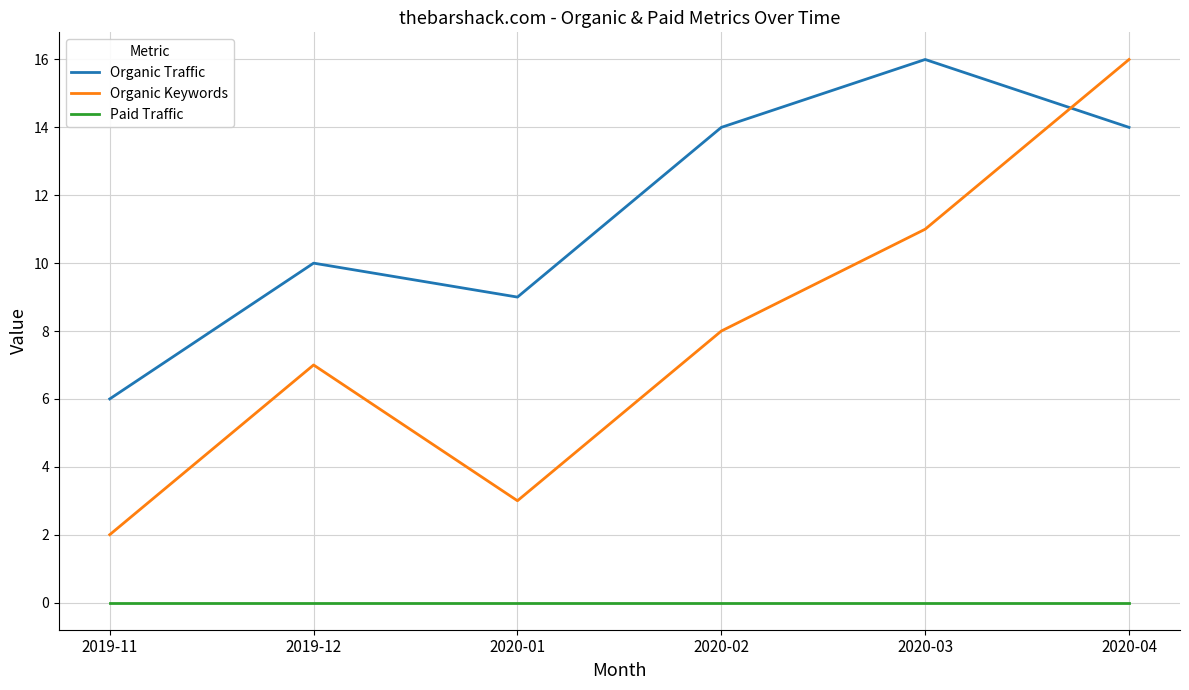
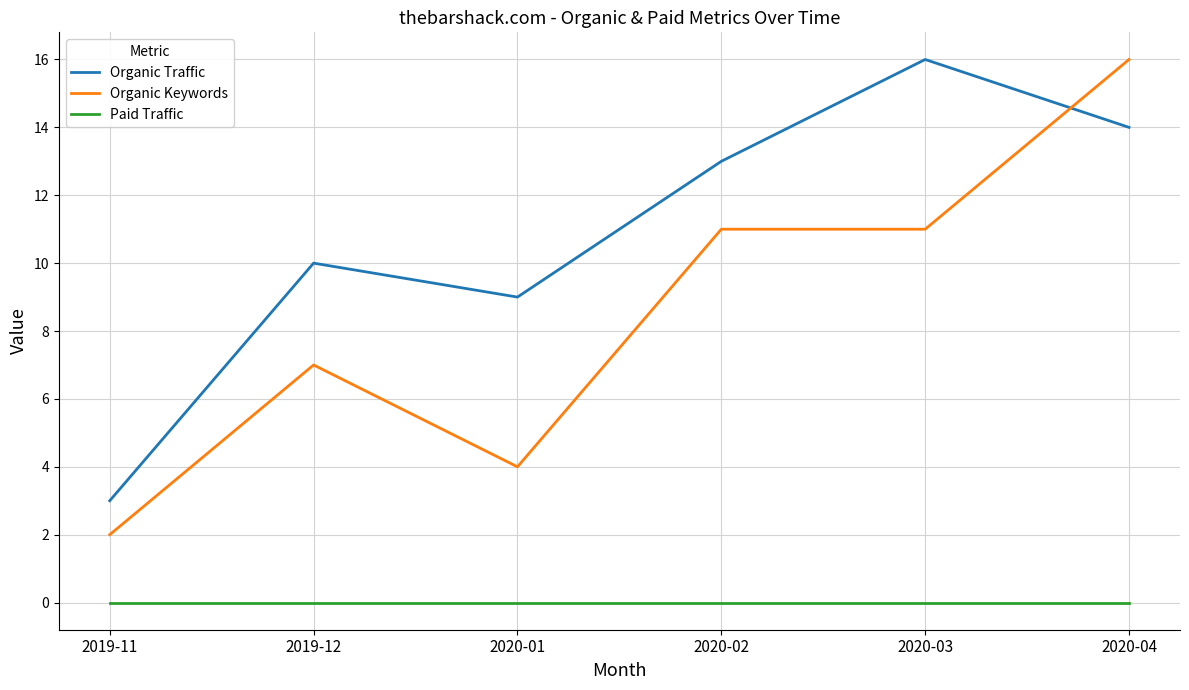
  {
    "Organic Traffic": {
-     "2019-11": 6,
+     "2019-11": 3,
      "2019-12": 10,
      "2020-01": 9,
-     "2020-02": 14,
+     "2020-02": 13,
      "2020-03": 16,
      "2020-04": 14
    },
    "Organic Keywords": {
      "2019-11": 2,
      "2019-12": 7,
-     "2020-01": 3,
-     "2020-02": 8,
+     "2020-01": 4,
+     "2020-02": 11,
      "2020-03": 11,
      "2020-04": 16
    },
    "Paid Traffic": {
      "2019-11": 0,
      "2019-12": 0,
      "2020-01": 0,
      "2020-02": 0,
      "2020-03": 0,
      "2020-04": 0
    }
  }
